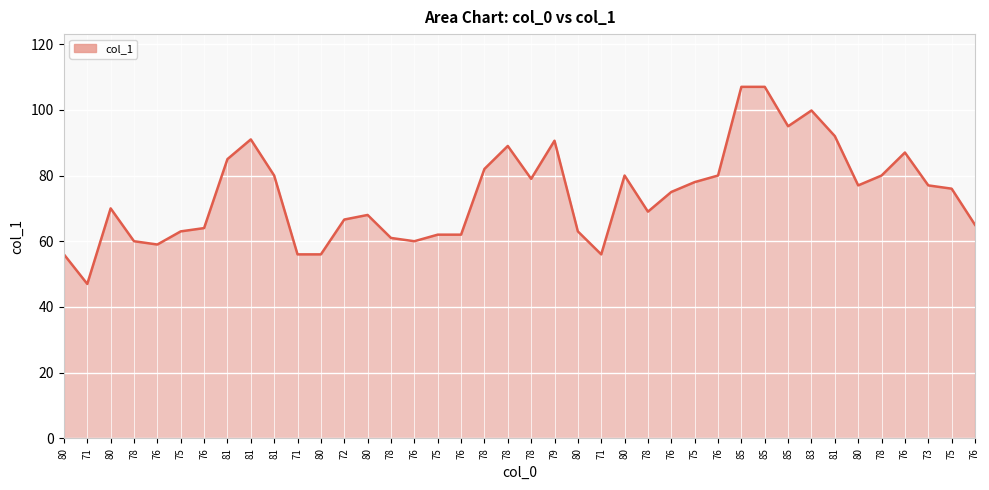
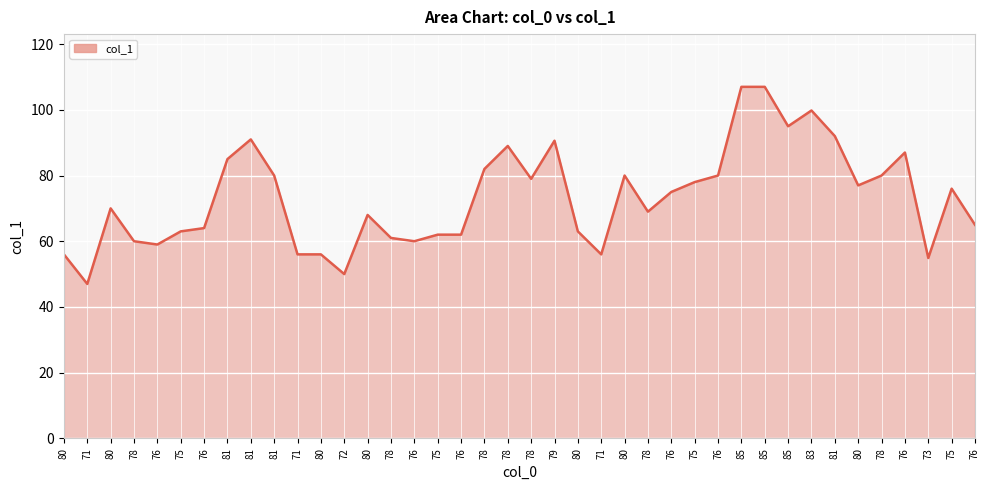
  {
-   "72": 67,
+   "72": 50,
    "79": 91,
    "83": 100,
-   "73": 77
+   "73": 55
  }
